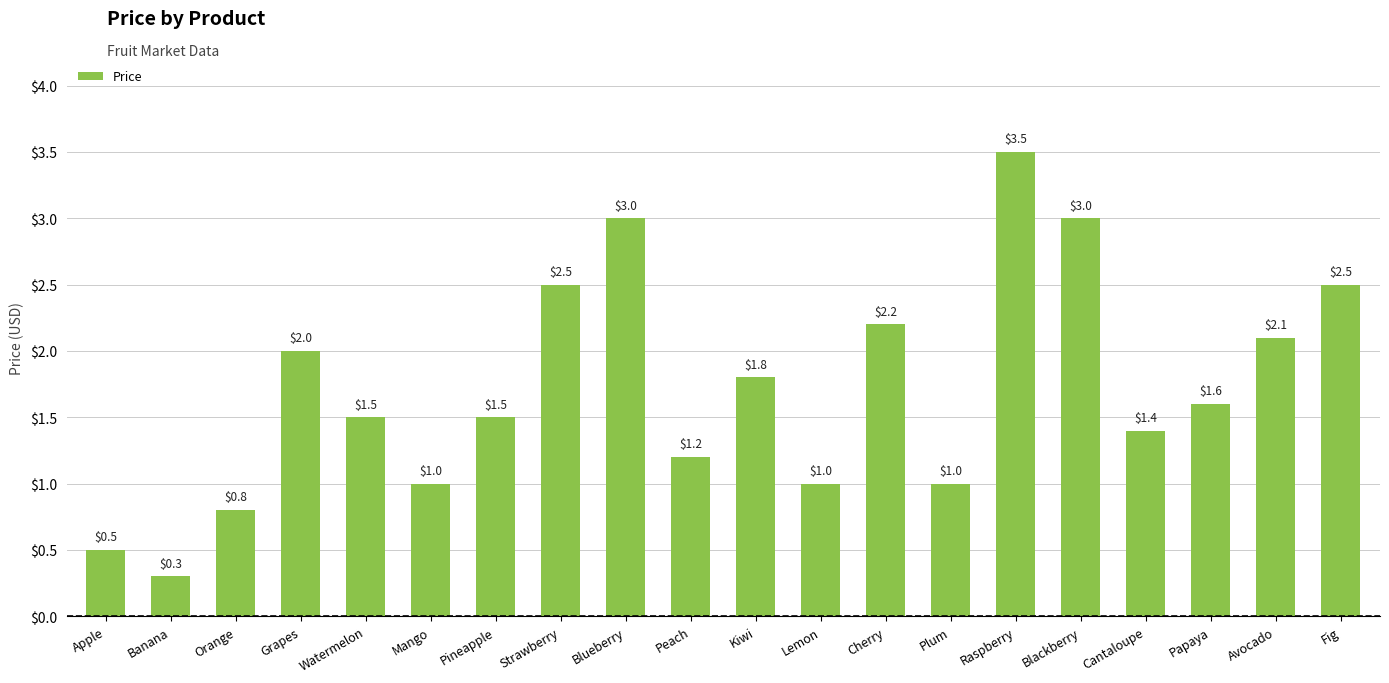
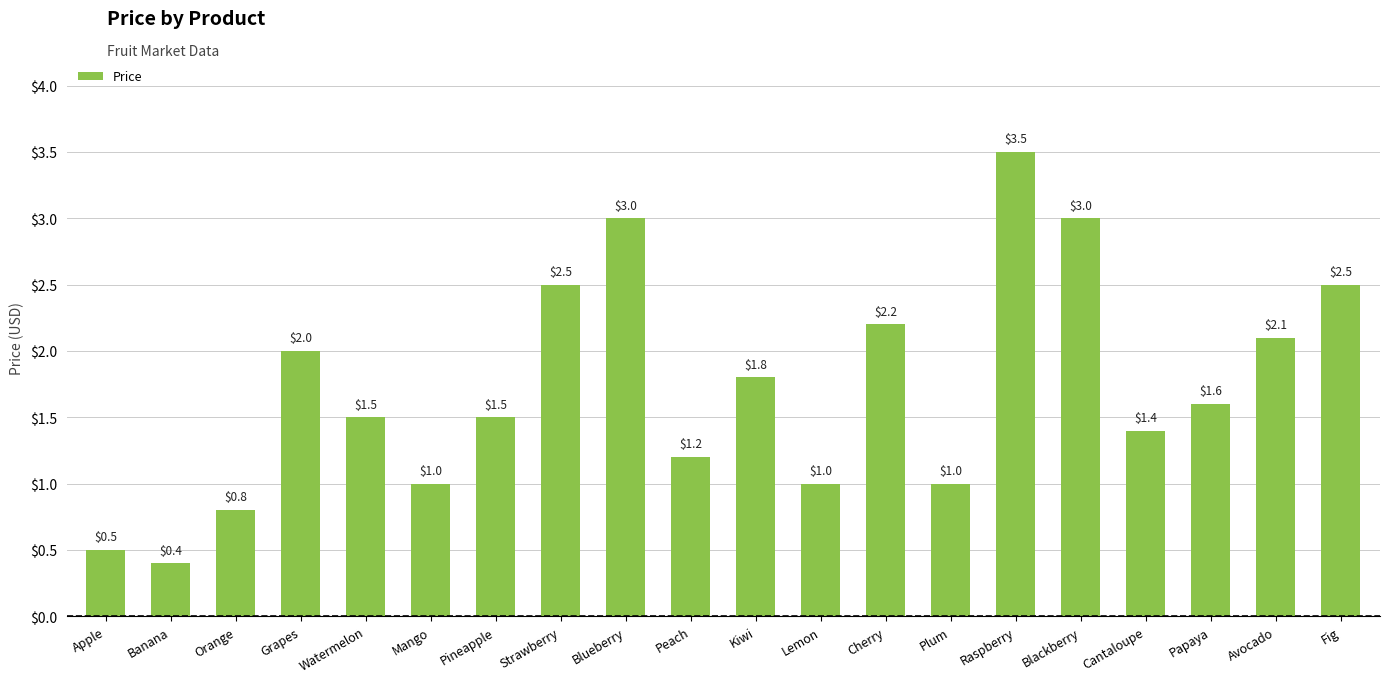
  {
    "Apple": "$0.5",
-   "Banana": "$0.3",
+   "Banana": "$0.4",
    "Orange": "$0.8",
    "Grapes": "$2.0",
    "Watermelon": "$1.5",
    "Mango": "$1.0",
    "Pineapple": "$1.5",
    "Strawberry": "$2.5",
    "Blueberry": "$3.0",
    "Peach": "$1.2",
    "Kiwi": "$1.8",
    "Lemon": "$1.0",
    "Cherry": "$2.2",
    "Plum": "$1.0",
    "Raspberry": "$3.5",
    "Blackberry": "$3.0",
    "Cantaloupe": "$1.4",
    "Papaya": "$1.6",
    "Avocado": "$2.1",
    "Fig": "$2.5"
  }
